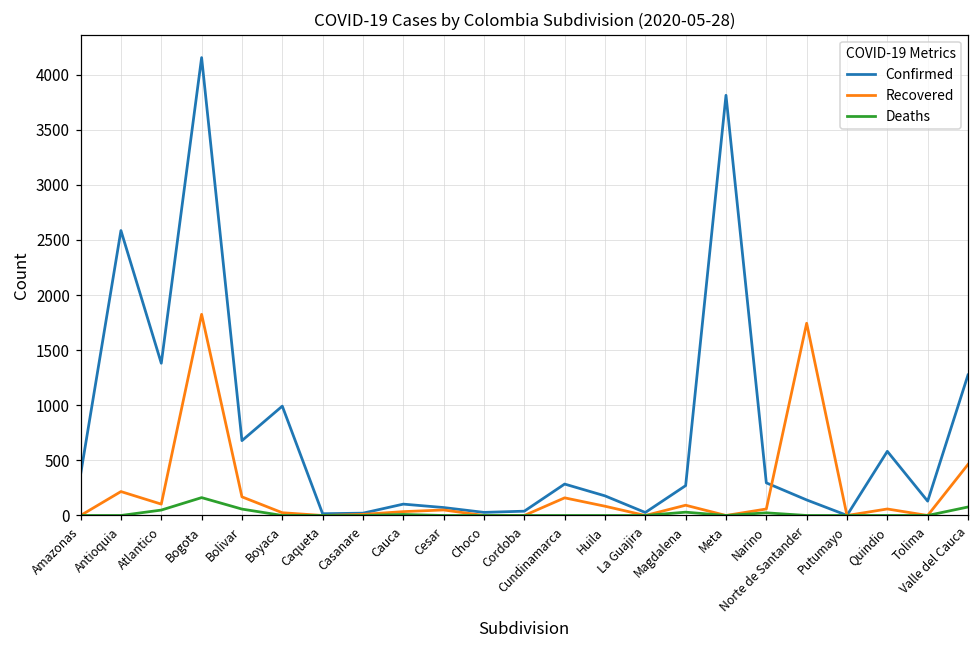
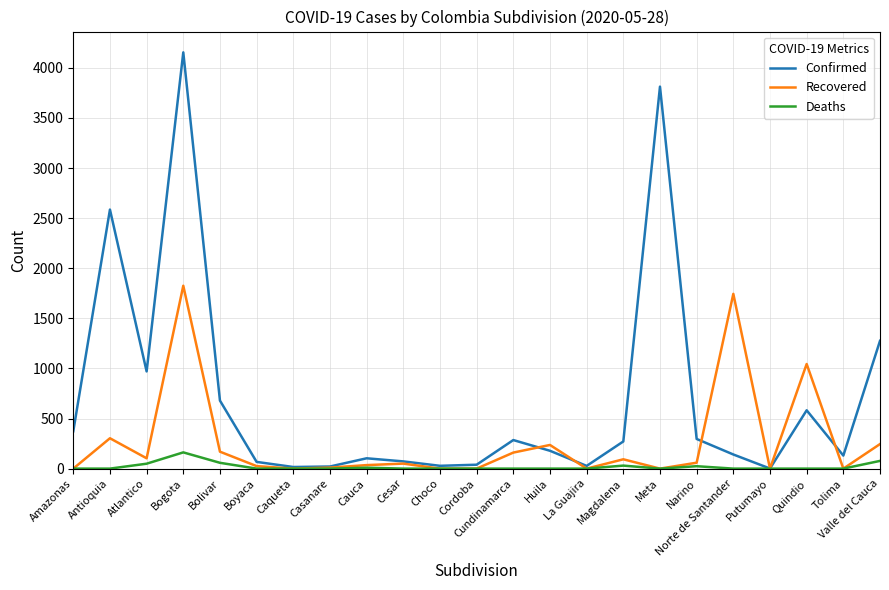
  {
    "Confirmed": {
      "Amazonas": 370,
      "Antioquia": 2590,
-     "Atlantico": 1380,
+     "Atlantico": 970,
      "Bogota": 4150,
      "Bolivar": 680,
-     "Boyaca": 990,
+     "Boyaca": 70,
      "Cauca": 100,
      "Choco": 30,
      "Cordoba": 40,
      "Cundinamarca": 290,
      "Huila": 180,
      "La Guajira": 30,
      "Magdalena": 270,
      "Meta": 3810,
      "Narino": 300,
      "Norte de Santander": 140,
      "Quindio": 580,
      "Tolima": 130,
      "Valle del Cauca": 1280
    },
    "Recovered": {
-     "Antioquia": 220,
+     "Antioquia": 300,
      "Atlantico": 100,
      "Bogota": 1830,
      "Bolivar": 170,
      "Cauca": 40,
      "Cundinamarca": 160,
-     "Huila": 80,
+     "Huila": 240,
      "Magdalena": 90,
      "Narino": 60,
      "Norte de Santander": 1740,
-     "Quindio": 60,
-     "Valle del Cauca": 460
+     "Quindio": 1040,
+     "Valle del Cauca": 250
    },
    "Deaths": {
      "Antioquia": 0,
      "Atlantico": 50,
      "Bogota": 160,
      "Bolivar": 60,
      "Cauca": 10,
      "Cesar": 0,
      "Cundinamarca": 0,
      "Huila": 0,
      "Magdalena": 30,
      "Narino": 20,
      "Norte de Santander": 0,
      "Quindio": 0,
      "Valle del Cauca": 80
    }
  }
